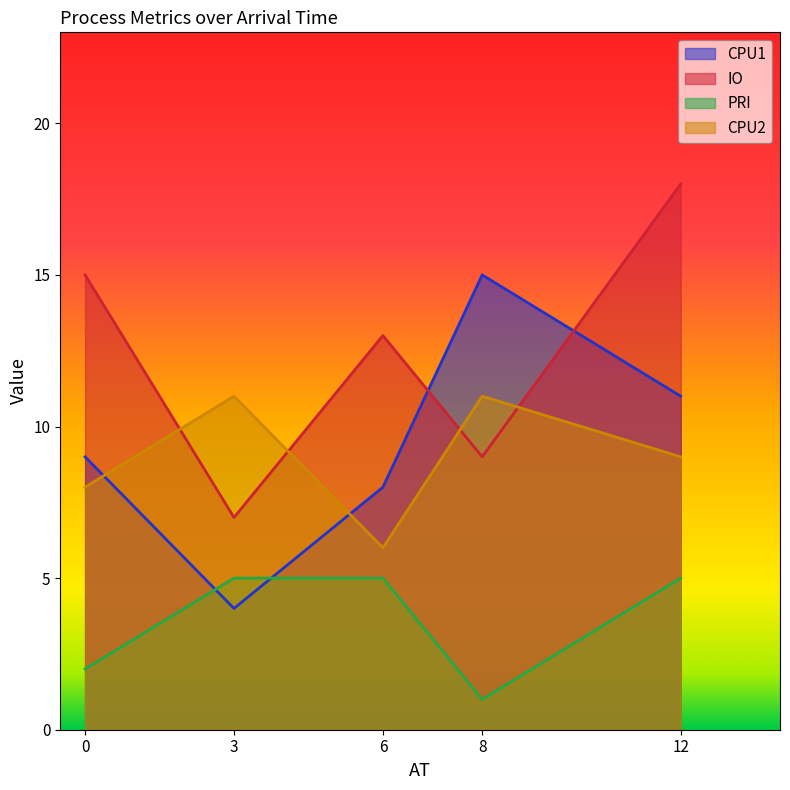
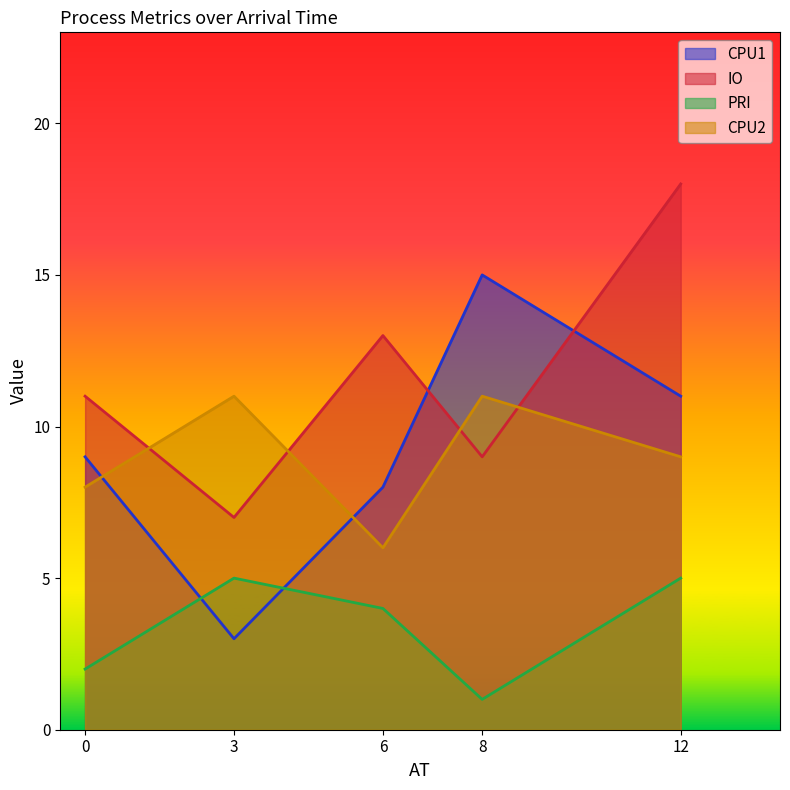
  {
    "CPU1": {
      "0": 9,
-     "3": 4,
+     "3": 3,
      "6": 8,
      "8": 15,
      "12": 11
    },
    "IO": {
-     "0": 15,
+     "0": 11,
      "3": 7,
      "6": 13,
      "8": 9,
      "12": 18
    },
    "PRI": {
      "0": 2,
      "3": 5,
-     "6": 5,
+     "6": 4,
      "8": 1,
      "12": 5
    },
    "CPU2": {
      "0": 8,
      "3": 11,
      "6": 6,
      "8": 11,
      "12": 9
    }
  }
